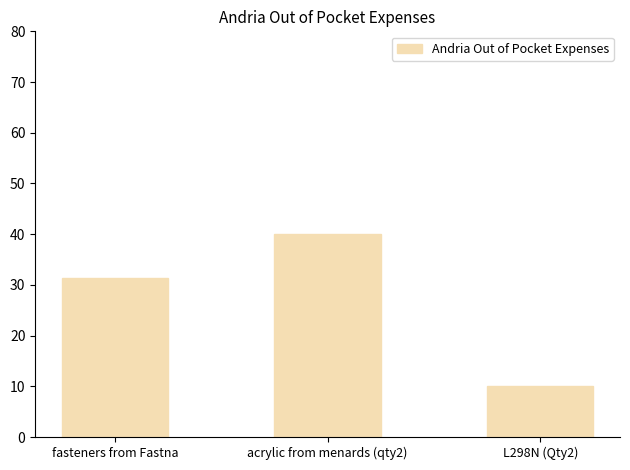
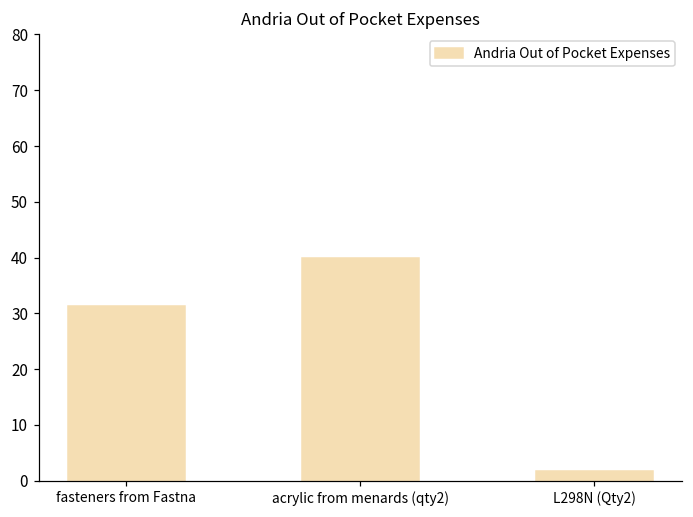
  {
    "fasteners from Fastna": 31,
    "acrylic from menards (qty2)": 40,
-   "L298N (Qty2)": 10
+   "L298N (Qty2)": 2
  }
